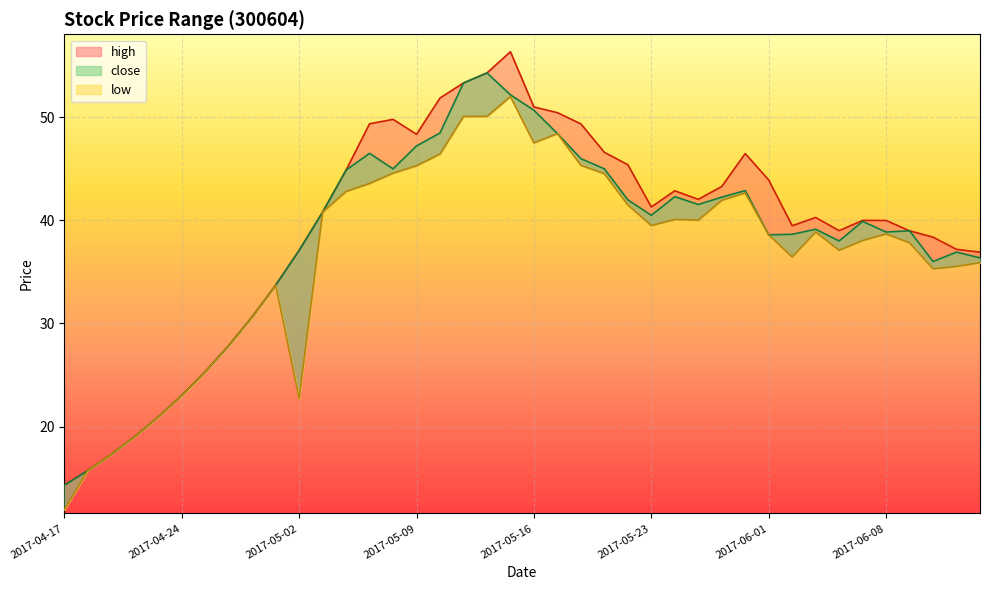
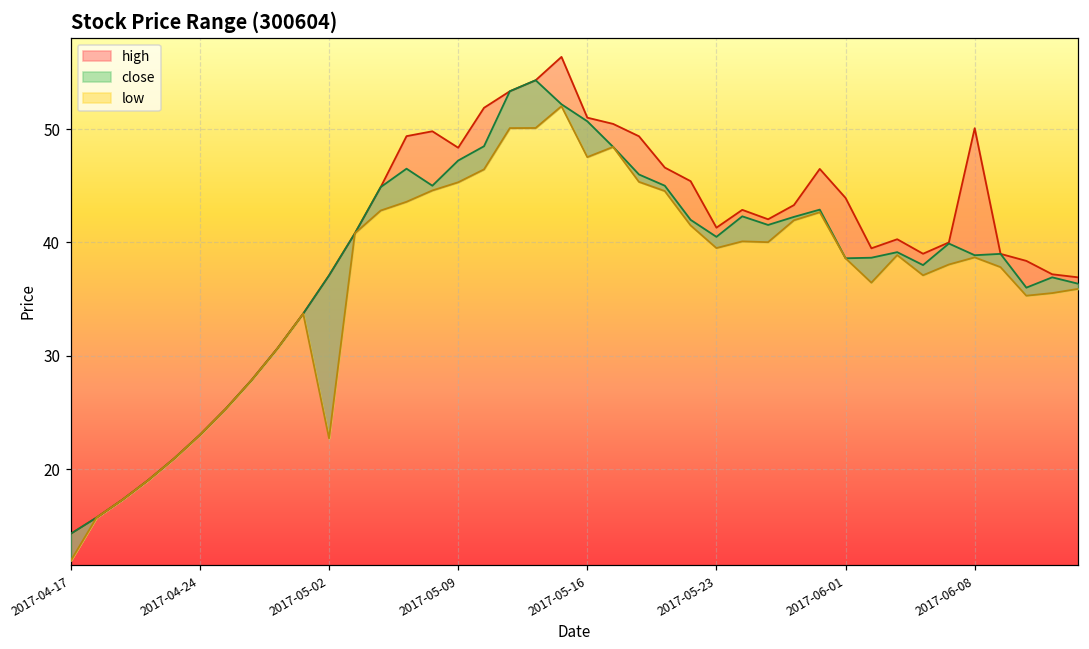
  {
    "high": {
      "2017-05-09": 48.4,
      "2017-05-16": 51.0,
      "2017-05-23": 41.3,
      "2017-06-01": 43.9,
-     "2017-06-08": 40.0
+     "2017-06-08": 50.1
    },
    "close": {
      "2017-05-09": 47.2,
      "2017-05-16": 50.7,
      "2017-05-23": 40.5
    },
    "low": {
      "2017-04-17": 11.9,
      "2017-05-02": 22.7,
      "2017-05-09": 45.3,
      "2017-05-16": 47.5,
      "2017-05-23": 39.5
    }
  }
